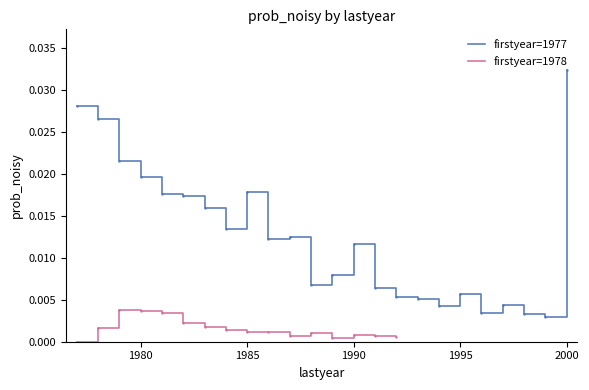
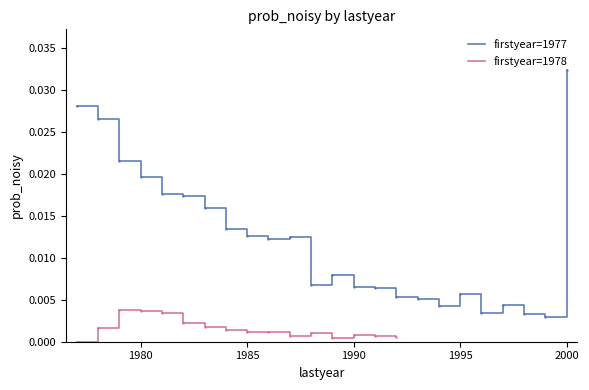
  {
    "firstyear=1977": {
      "1980": 0.020,
-     "1985": 0.018,
-     "1990": 0.012,
+     "1985": 0.013,
+     "1990": 0.006,
      "1995": 0.006,
      "2000": 0.032
    },
    "firstyear=1978": {
      "1980": 0.004,
      "1985": 0.001,
      "1990": 0.001
    }
  }
